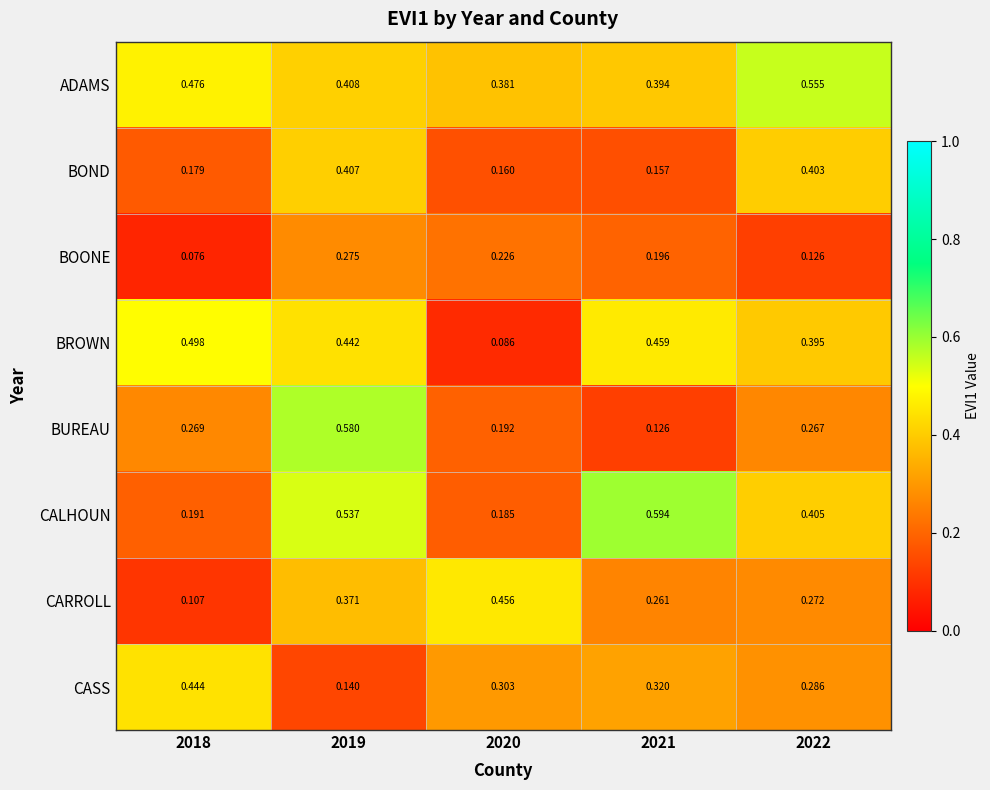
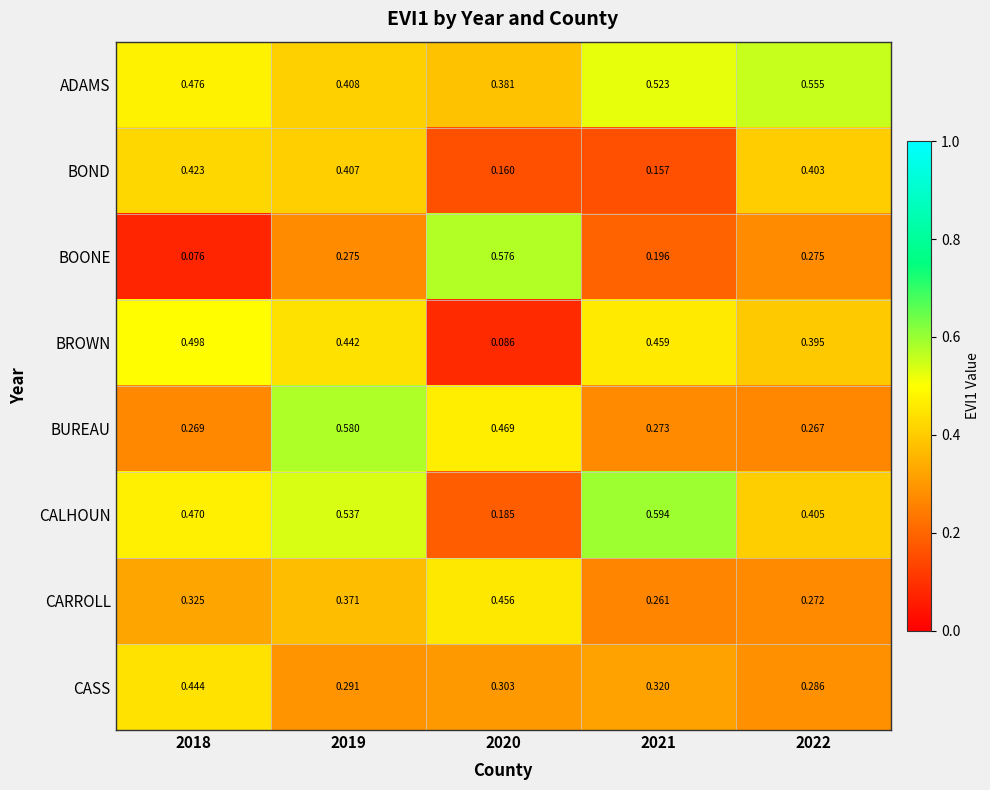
  {
    "ADAMS": {
      "2018": 0.476,
      "2019": 0.408,
      "2020": 0.381,
-     "2021": 0.394,
+     "2021": 0.523,
      "2022": 0.555
    },
    "BOND": {
-     "2018": 0.179,
+     "2018": 0.423,
      "2019": 0.407,
      "2020": 0.160,
      "2021": 0.157,
      "2022": 0.403
    },
    "BOONE": {
      "2018": 0.076,
      "2019": 0.275,
-     "2020": 0.226,
+     "2020": 0.576,
      "2021": 0.196,
-     "2022": 0.126
+     "2022": 0.275
    },
    "BROWN": {
      "2018": 0.498,
      "2019": 0.442,
      "2020": 0.086,
      "2021": 0.459,
      "2022": 0.395
    },
    "BUREAU": {
      "2018": 0.269,
      "2019": 0.580,
-     "2020": 0.192,
-     "2021": 0.126,
+     "2020": 0.469,
+     "2021": 0.273,
      "2022": 0.267
    },
    "CALHOUN": {
-     "2018": 0.191,
+     "2018": 0.470,
      "2019": 0.537,
      "2020": 0.185,
      "2021": 0.594,
      "2022": 0.405
    },
    "CARROLL": {
-     "2018": 0.107,
+     "2018": 0.325,
      "2019": 0.371,
      "2020": 0.456,
      "2021": 0.261,
      "2022": 0.272
    },
    "CASS": {
      "2018": 0.444,
-     "2019": 0.140,
+     "2019": 0.291,
      "2020": 0.303,
      "2021": 0.320,
      "2022": 0.286
    }
  }
